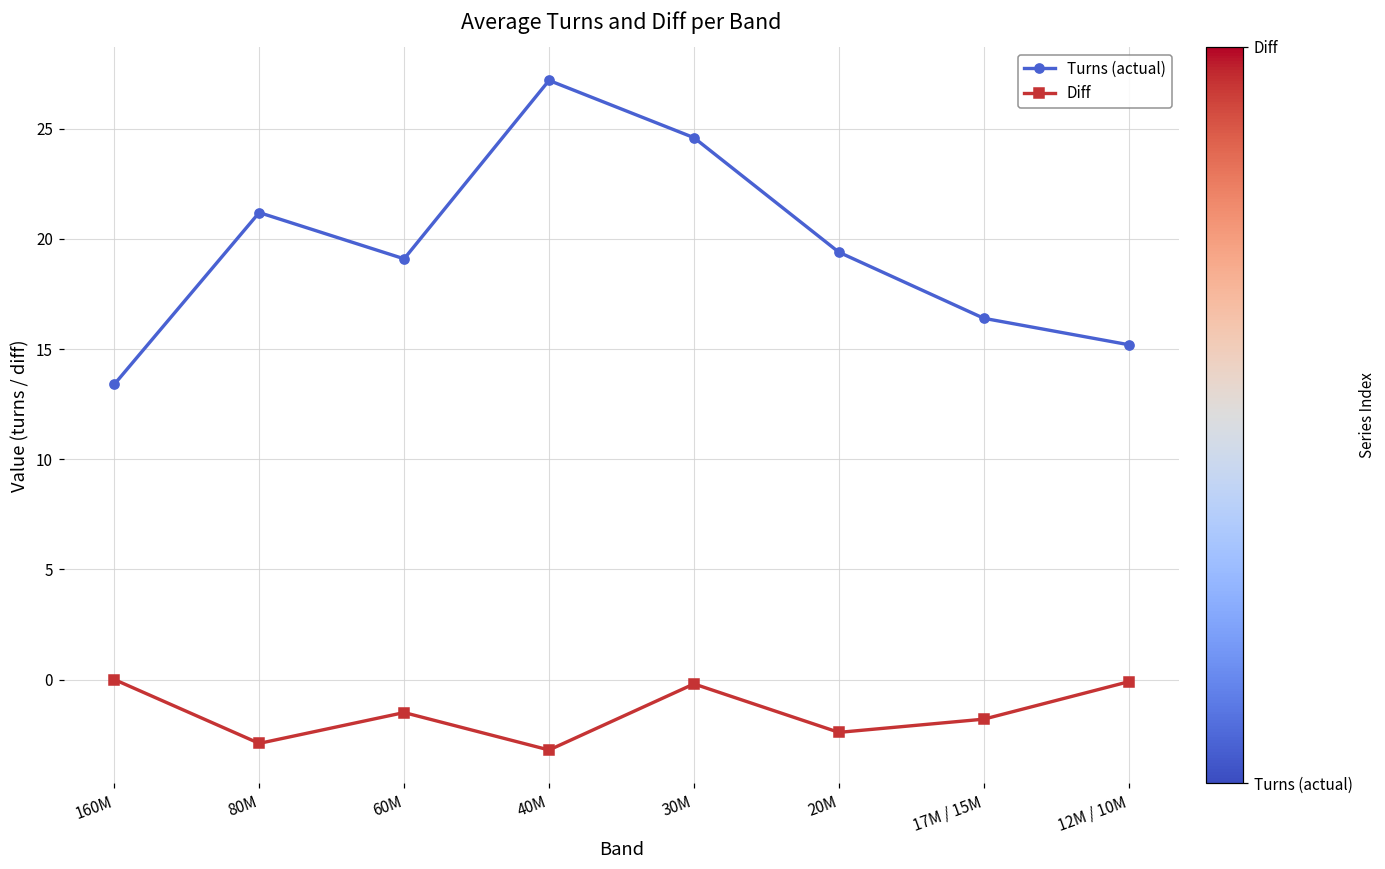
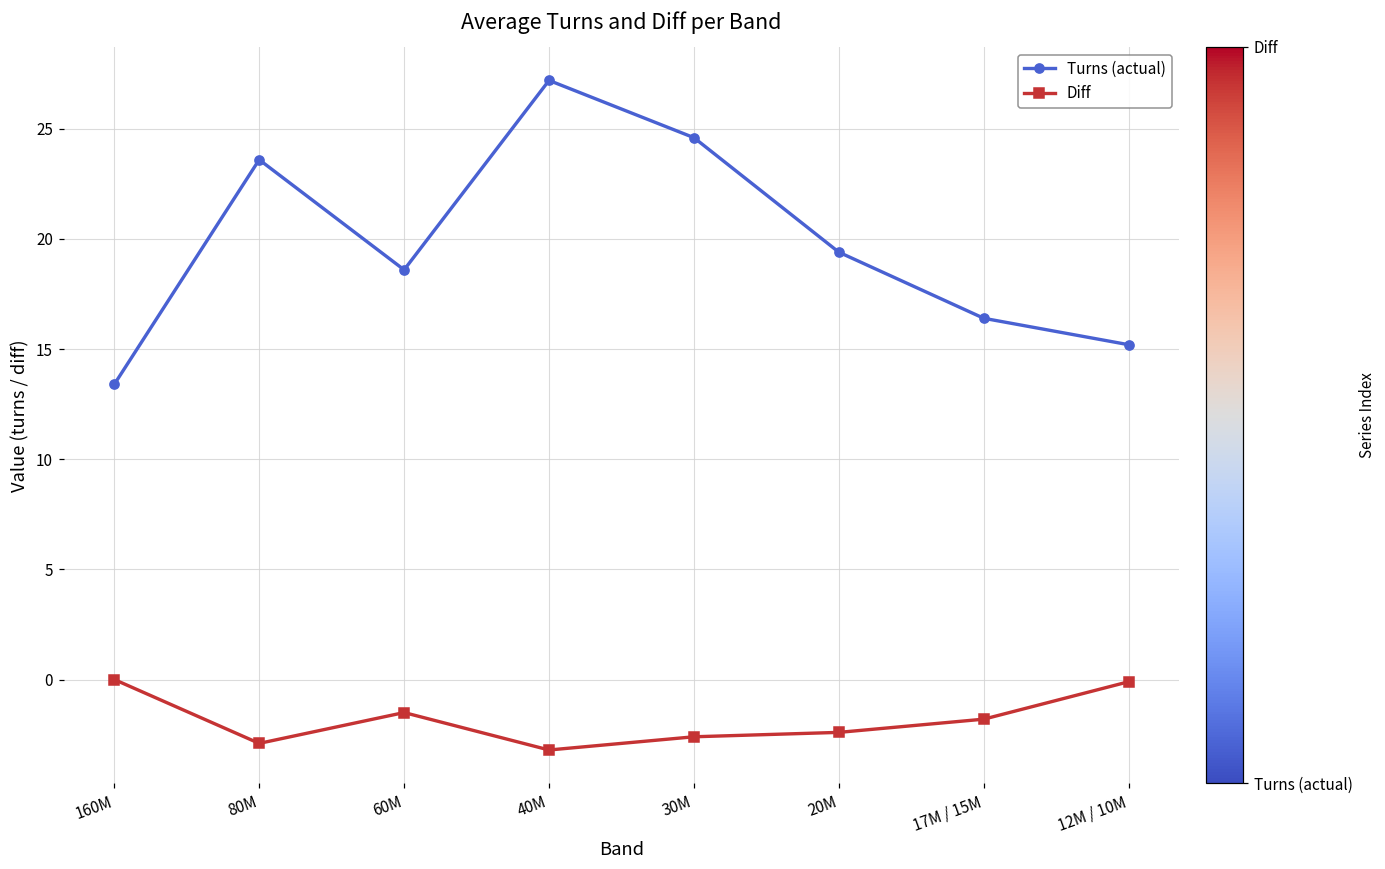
  {
    "Turns (actual)": {
      "160M": 13.4,
-     "80M": 21.2,
-     "60M": 19.1,
+     "80M": 23.6,
+     "60M": 18.6,
      "40M": 27.2,
      "30M": 24.6,
      "20M": 19.4,
      "17M / 15M": 16.4,
      "12M / 10M": 15.2
    },
    "Diff": {
      "160M": 0.0,
      "80M": -2.9,
      "60M": -1.5,
      "40M": -3.2,
-     "30M": -0.2,
+     "30M": -2.6,
      "20M": -2.4,
      "17M / 15M": -1.8,
      "12M / 10M": -0.1
    }
  }
